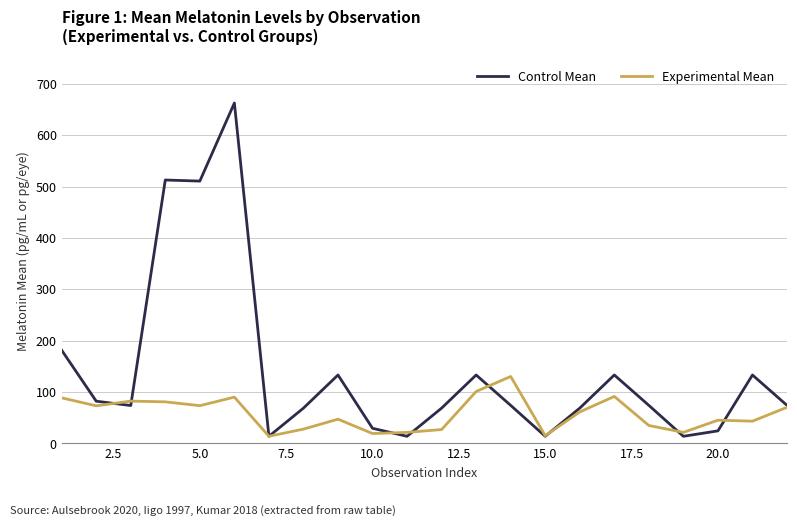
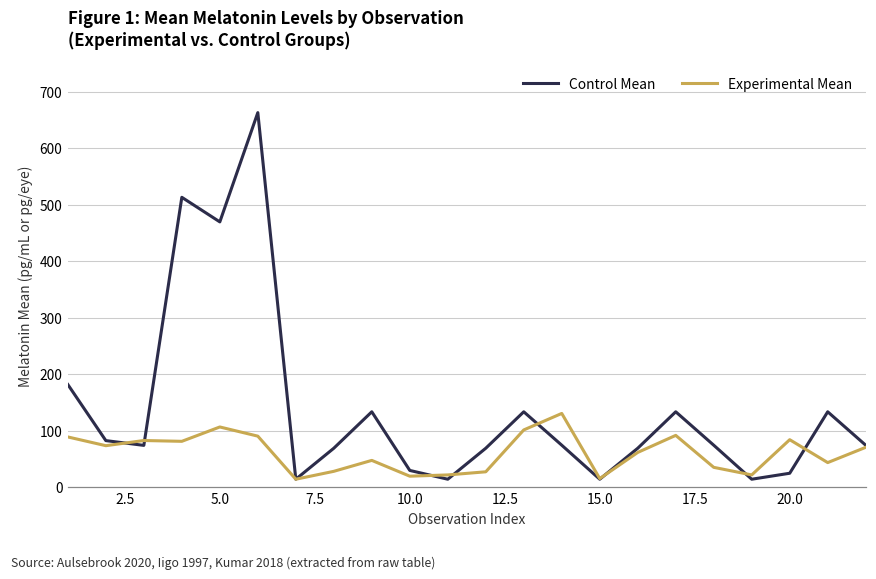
  {
    "Control Mean": {
-     "5.0": 510,
+     "5.0": 470,
      "10.0": 30,
      "20.0": 20
    },
    "Experimental Mean": {
-     "5.0": 70,
+     "5.0": 110,
      "10.0": 20,
-     "20.0": 50
+     "20.0": 80
    }
  }
